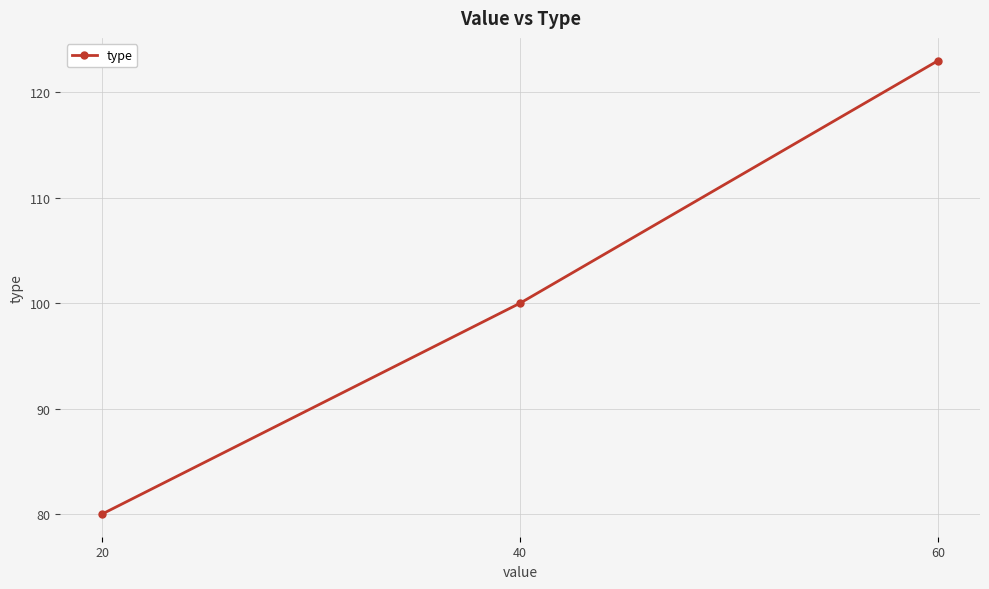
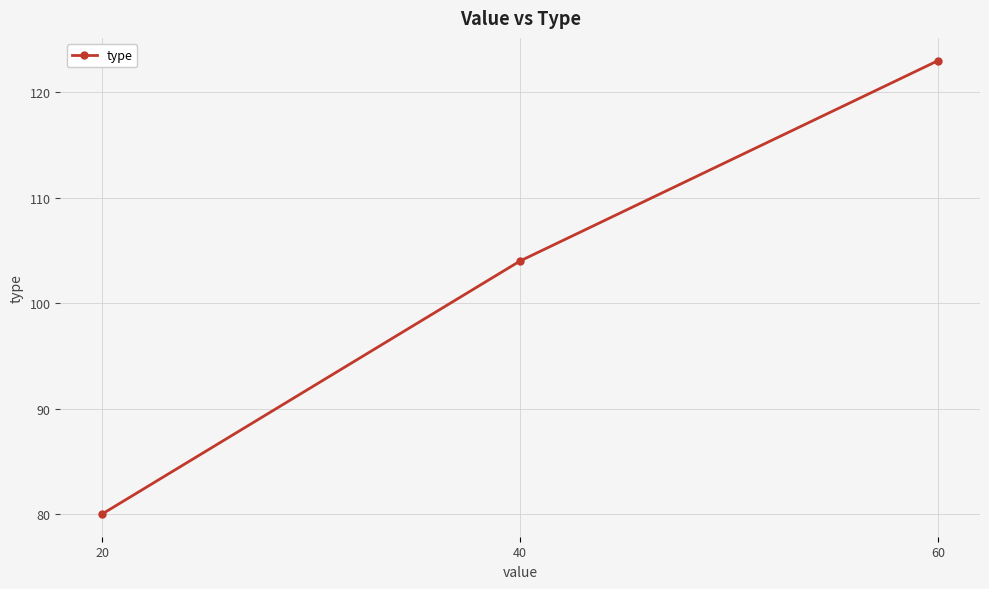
  {
    "20": 80,
-   "40": 100,
+   "40": 104,
    "60": 123
  }
